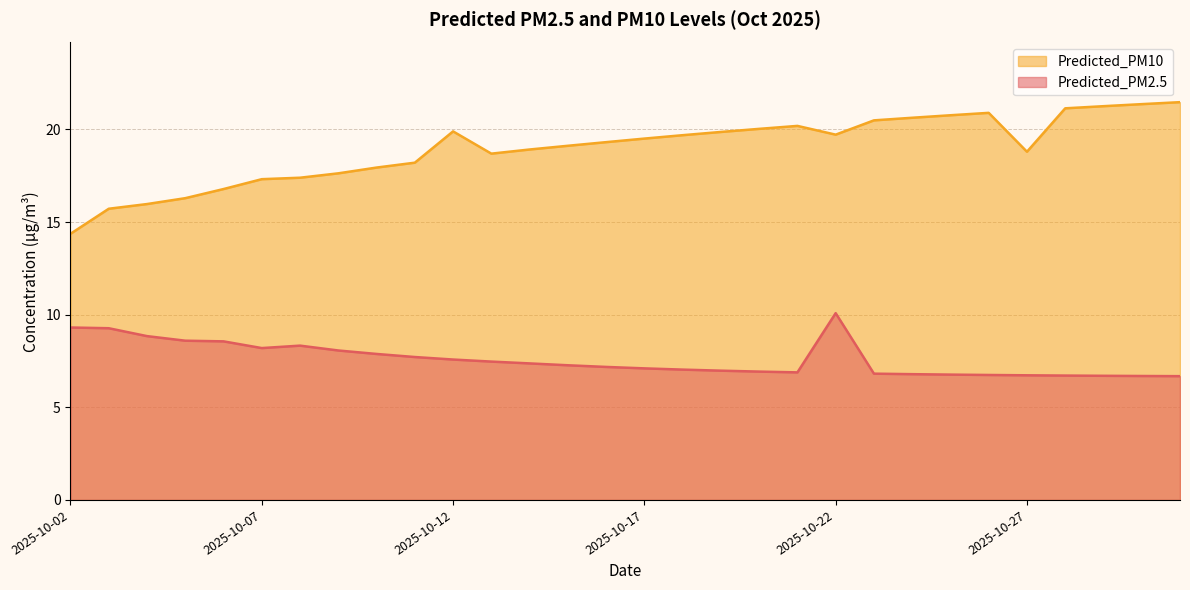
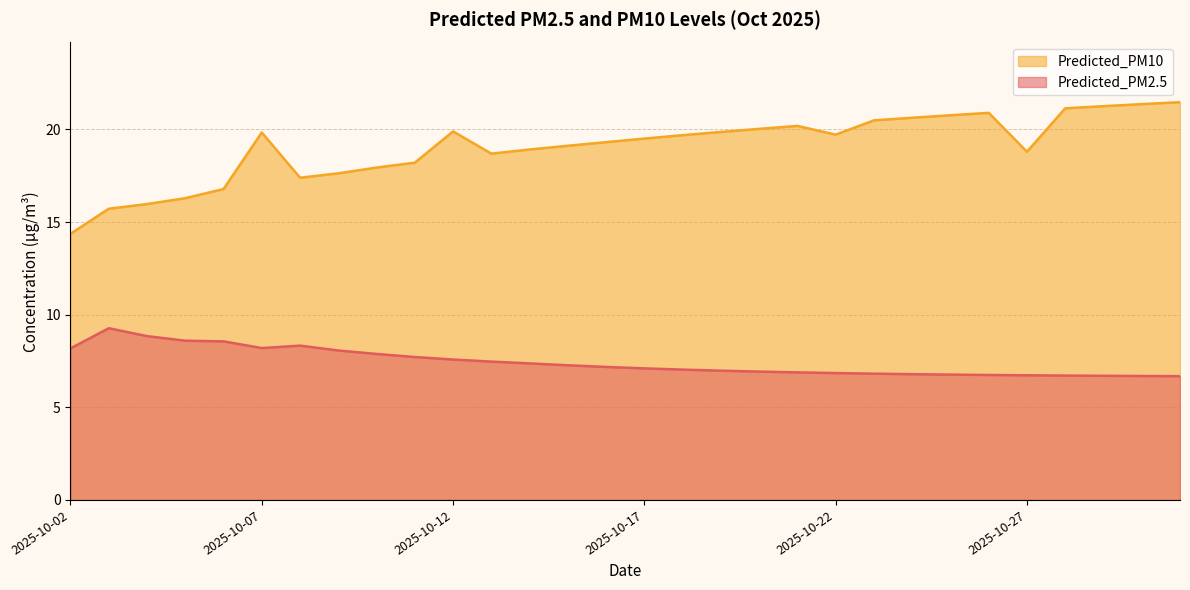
  {
    "Predicted_PM10": {
      "2025-10-02": 14.4,
-     "2025-10-07": 17.3,
+     "2025-10-07": 19.8,
      "2025-10-12": 19.9,
      "2025-10-17": 19.5,
      "2025-10-22": 19.7,
      "2025-10-27": 18.8
    },
    "Predicted_PM2.5": {
-     "2025-10-02": 9.3,
+     "2025-10-02": 8.2,
      "2025-10-07": 8.2,
      "2025-10-12": 7.6,
      "2025-10-17": 7.1,
-     "2025-10-22": 10.1,
+     "2025-10-22": 6.8,
      "2025-10-27": 6.7
    }
  }
